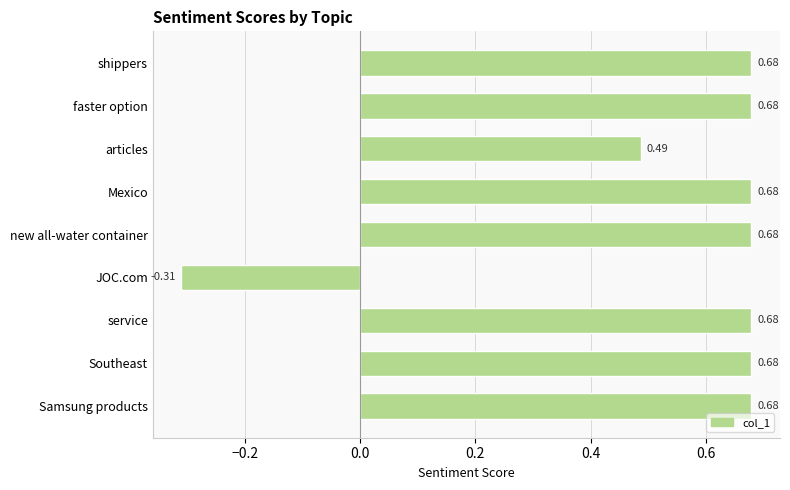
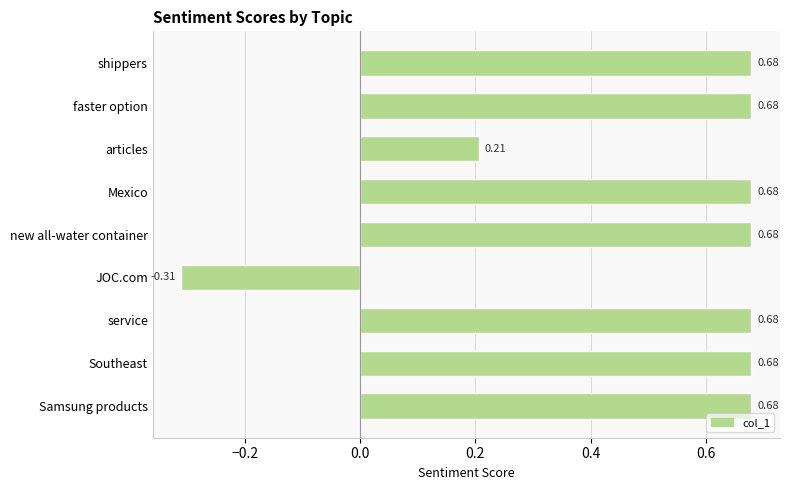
  {
    "shippers": 0.68,
    "faster option": 0.68,
-   "articles": 0.49,
+   "articles": 0.21,
    "Mexico": 0.68,
    "new all-water container": 0.68,
    "JOC.com": -0.31,
    "service": 0.68,
    "Southeast": 0.68,
    "Samsung products": 0.68
  }
